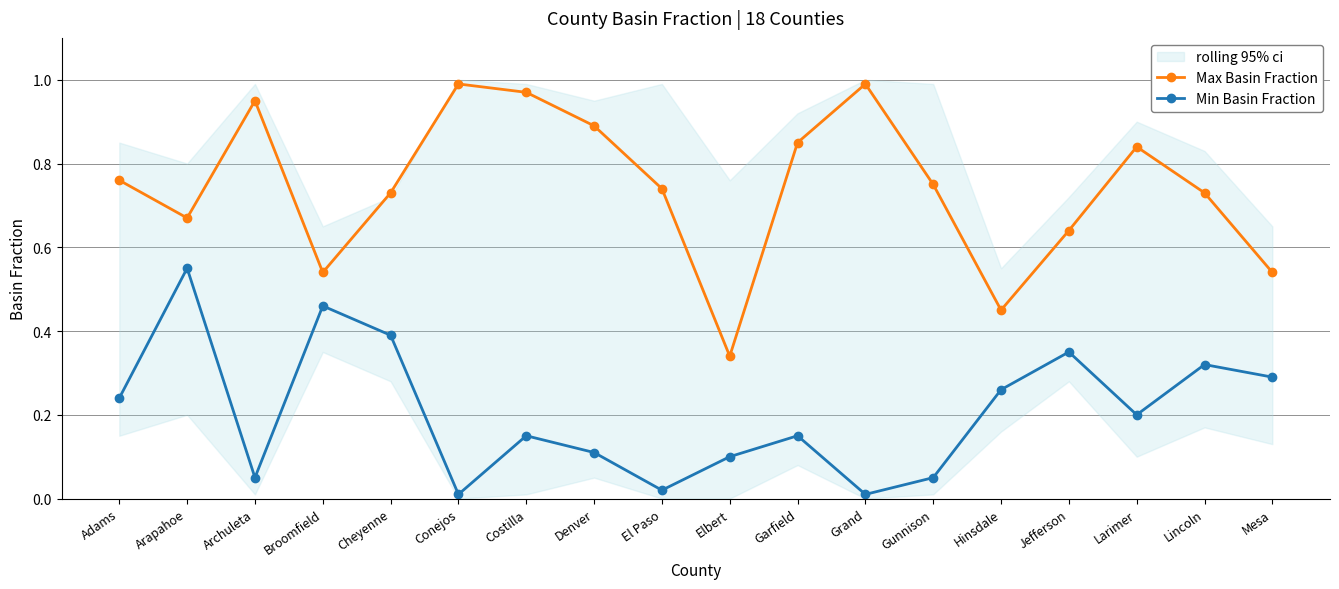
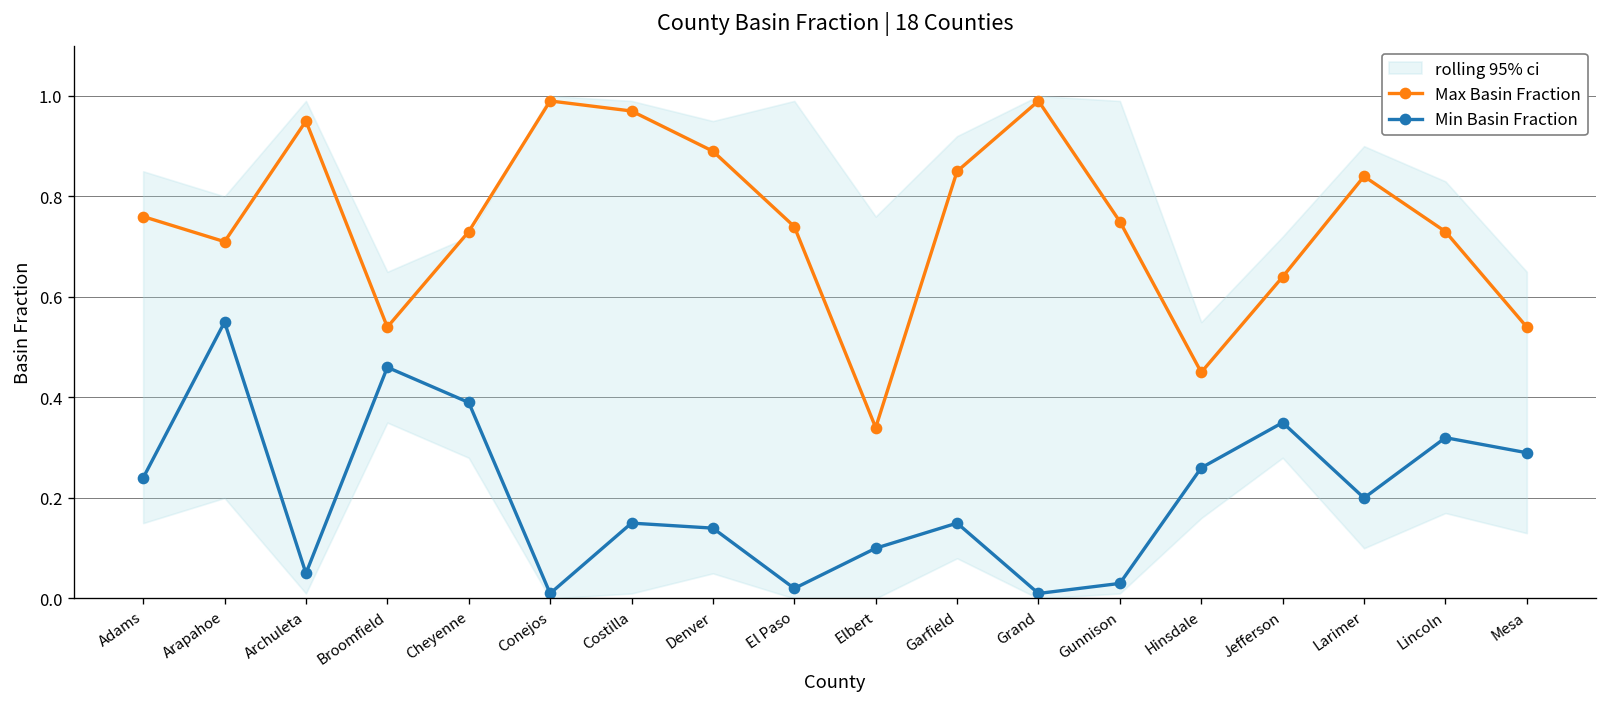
  {
    "Max Basin Fraction": {
      "Adams": 0.76,
-     "Arapahoe": 0.67,
+     "Arapahoe": 0.71,
      "Archuleta": 0.95,
      "Broomfield": 0.54,
      "Cheyenne": 0.73,
      "Conejos": 0.99,
      "Costilla": 0.97,
      "Denver": 0.89,
      "El Paso": 0.74,
      "Elbert": 0.34,
      "Garfield": 0.85,
      "Grand": 0.99,
      "Gunnison": 0.75,
      "Hinsdale": 0.45,
      "Jefferson": 0.64,
      "Larimer": 0.84,
      "Lincoln": 0.73,
      "Mesa": 0.54
    },
    "Min Basin Fraction": {
      "Adams": 0.24,
      "Arapahoe": 0.55,
      "Archuleta": 0.05,
      "Broomfield": 0.46,
      "Cheyenne": 0.39,
      "Conejos": 0.01,
      "Costilla": 0.15,
-     "Denver": 0.11,
+     "Denver": 0.14,
      "El Paso": 0.02,
      "Elbert": 0.10,
      "Garfield": 0.15,
      "Grand": 0.01,
-     "Gunnison": 0.05,
+     "Gunnison": 0.03,
      "Hinsdale": 0.26,
      "Jefferson": 0.35,
      "Larimer": 0.20,
      "Lincoln": 0.32,
      "Mesa": 0.29
    }
  }
